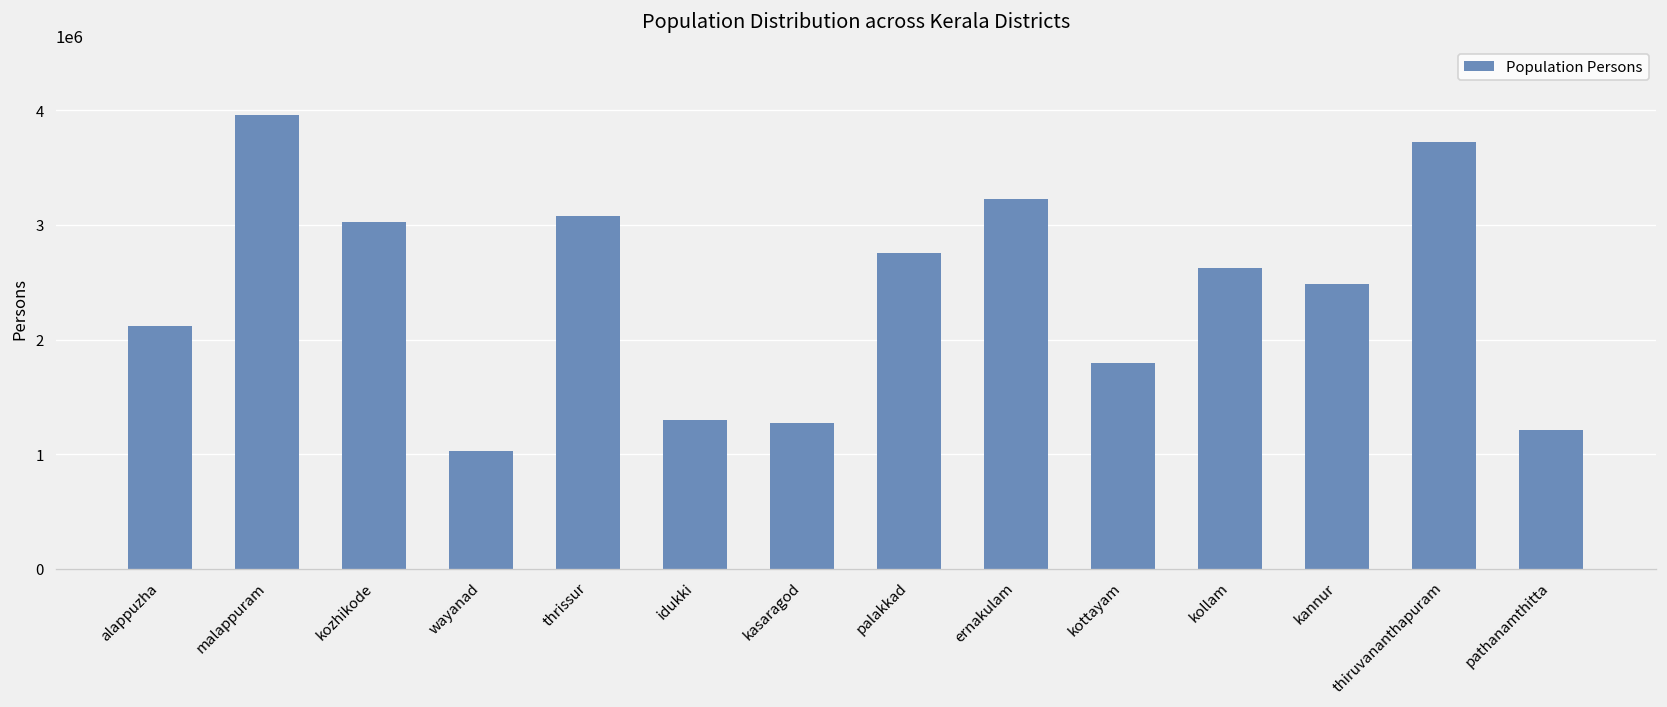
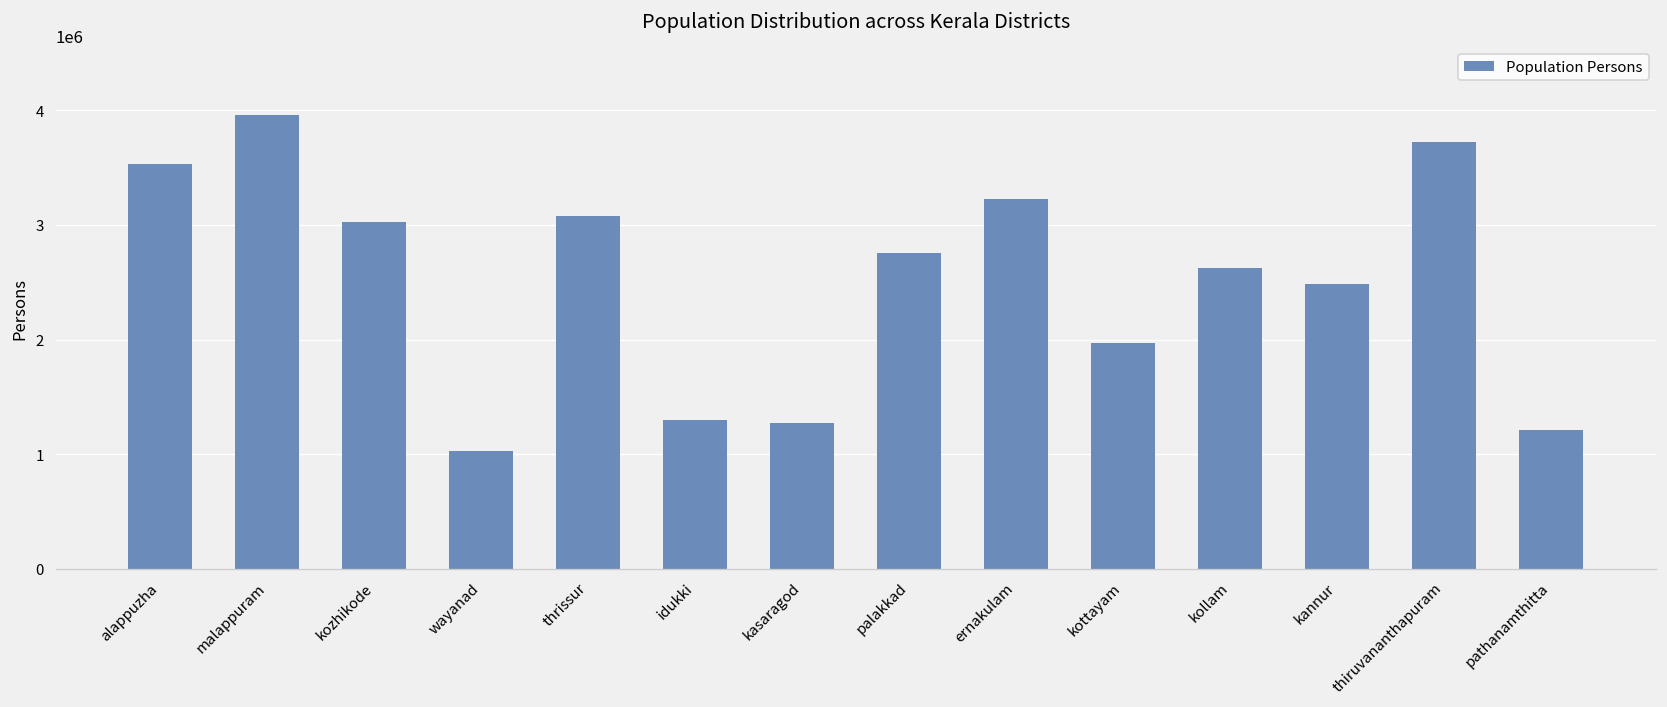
  {
-   "alappuzha": 2100000,
+   "alappuzha": 3500000,
    "malappuram": 4000000,
    "kozhikode": 3000000,
    "wayanad": 1000000,
    "thrissur": 3100000,
    "idukki": 1300000,
    "kasaragod": 1300000,
    "palakkad": 2800000,
    "ernakulam": 3200000,
-   "kottayam": 1800000,
+   "kottayam": 2000000,
    "kollam": 2600000,
    "kannur": 2500000,
    "thiruvananthapuram": 3700000,
    "pathanamthitta": 1200000
  }
